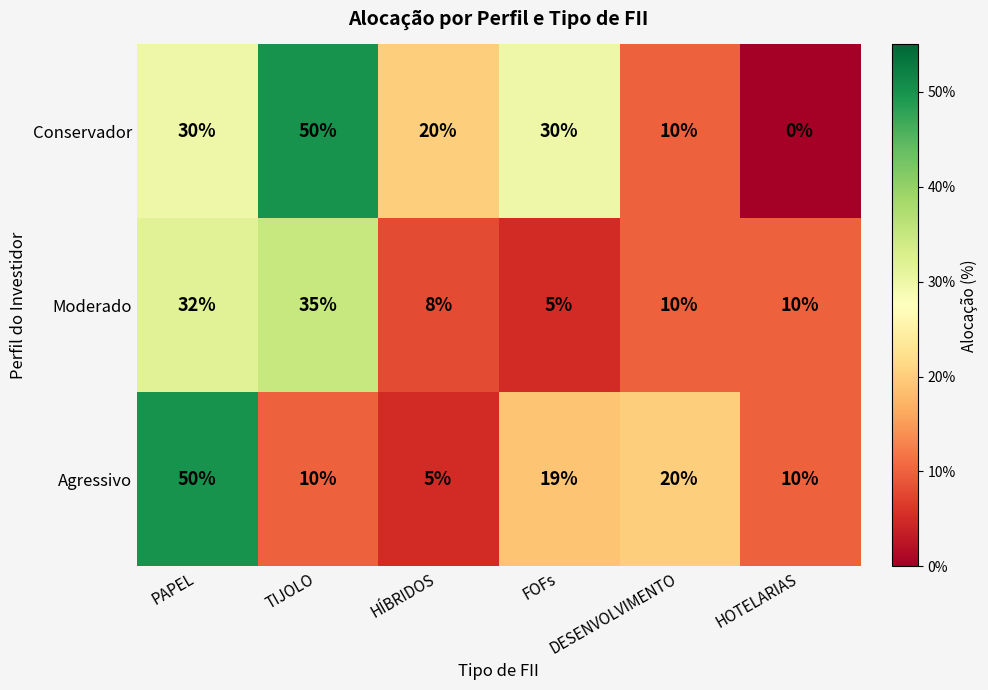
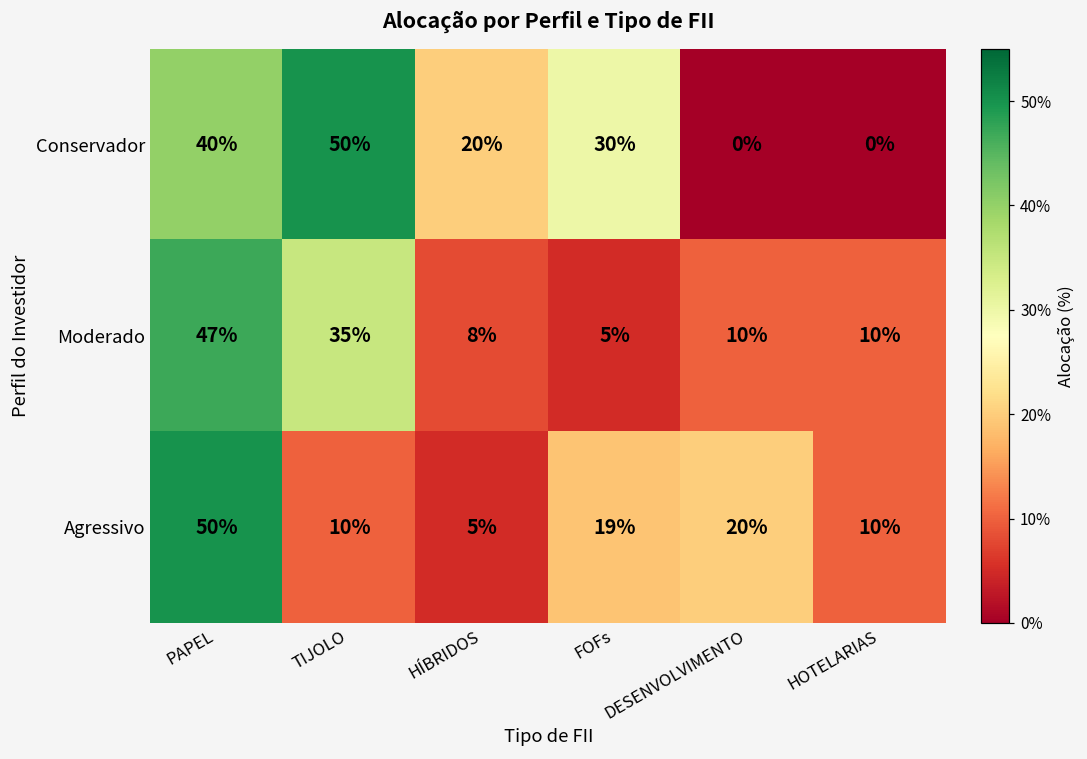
  {
    "Conservador": {
-     "PAPEL": "30%",
+     "PAPEL": "40%",
      "TIJOLO": "50%",
      "HÍBRIDOS": "20%",
      "FOFs": "30%",
-     "DESENVOLVIMENTO": "10%",
+     "DESENVOLVIMENTO": "0%",
      "HOTELARIAS": "0%"
    },
    "Moderado": {
-     "PAPEL": "32%",
+     "PAPEL": "47%",
      "TIJOLO": "35%",
      "HÍBRIDOS": "8%",
      "FOFs": "5%",
      "DESENVOLVIMENTO": "10%",
      "HOTELARIAS": "10%"
    },
    "Agressivo": {
      "PAPEL": "50%",
      "TIJOLO": "10%",
      "HÍBRIDOS": "5%",
      "FOFs": "19%",
      "DESENVOLVIMENTO": "20%",
      "HOTELARIAS": "10%"
    }
  }
